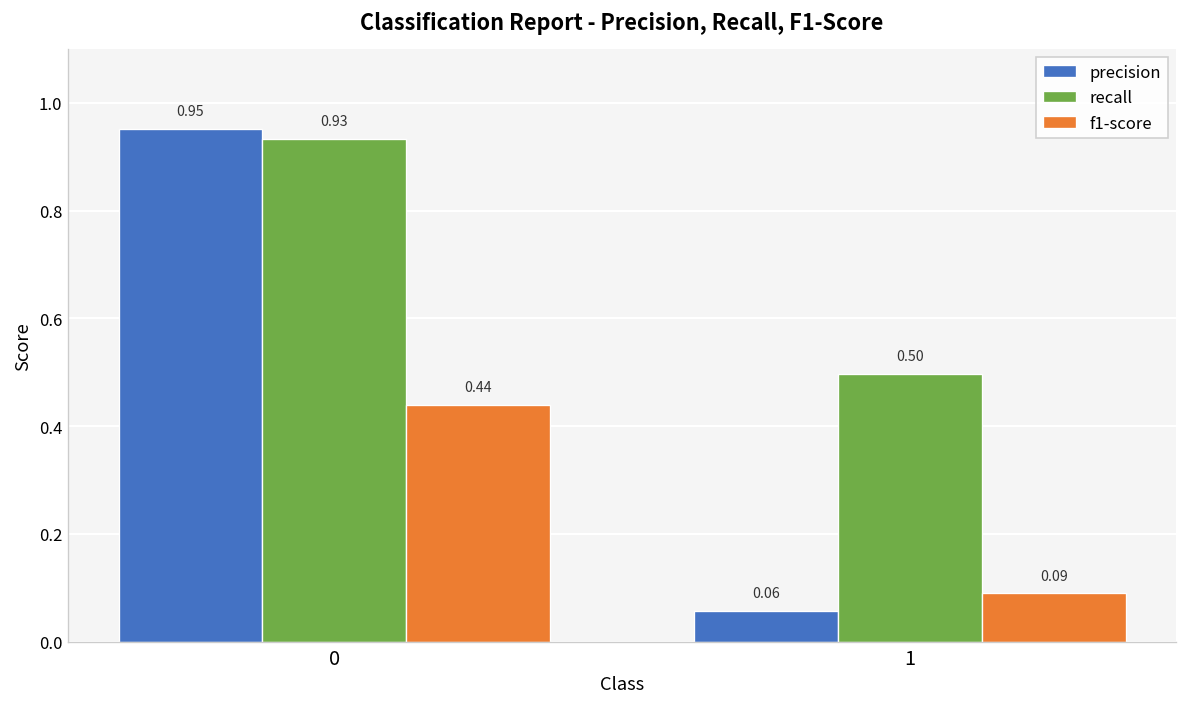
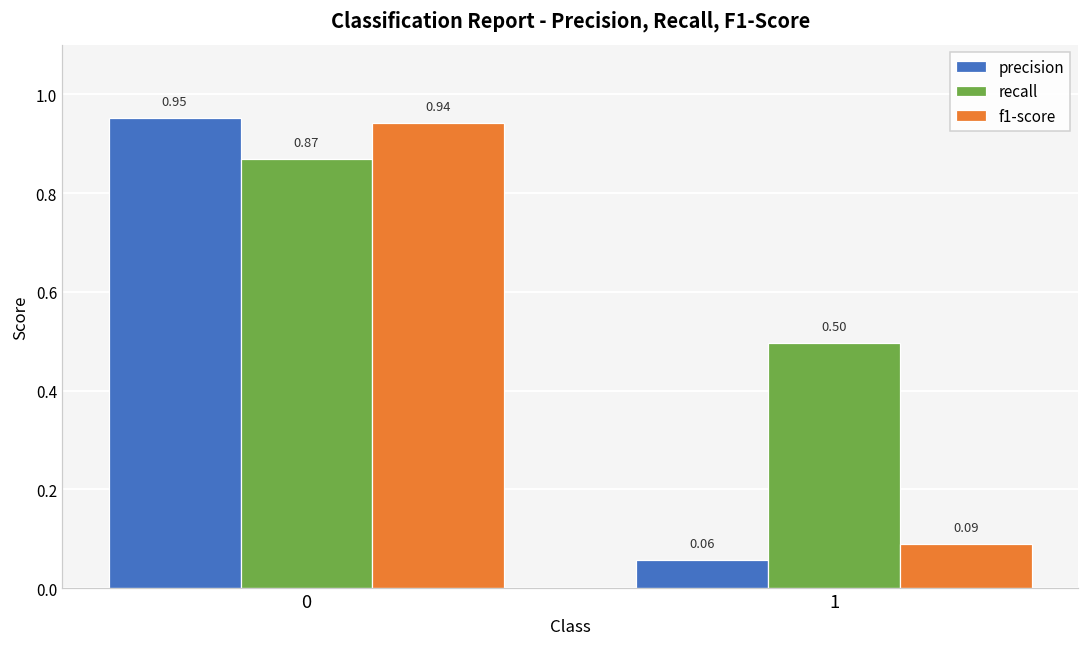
  {
    "precision": {
      "0": 0.95,
      "1": 0.06
    },
    "recall": {
-     "0": 0.93,
+     "0": 0.87,
      "1": 0.50
    },
    "f1-score": {
-     "0": 0.44,
+     "0": 0.94,
      "1": 0.09
    }
  }
